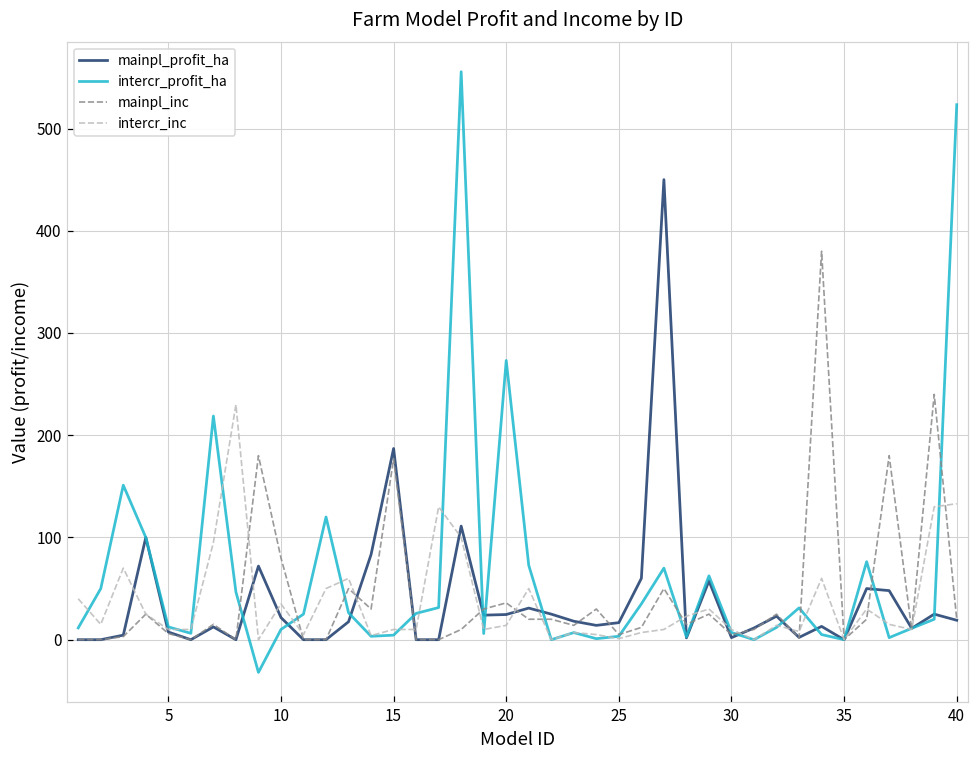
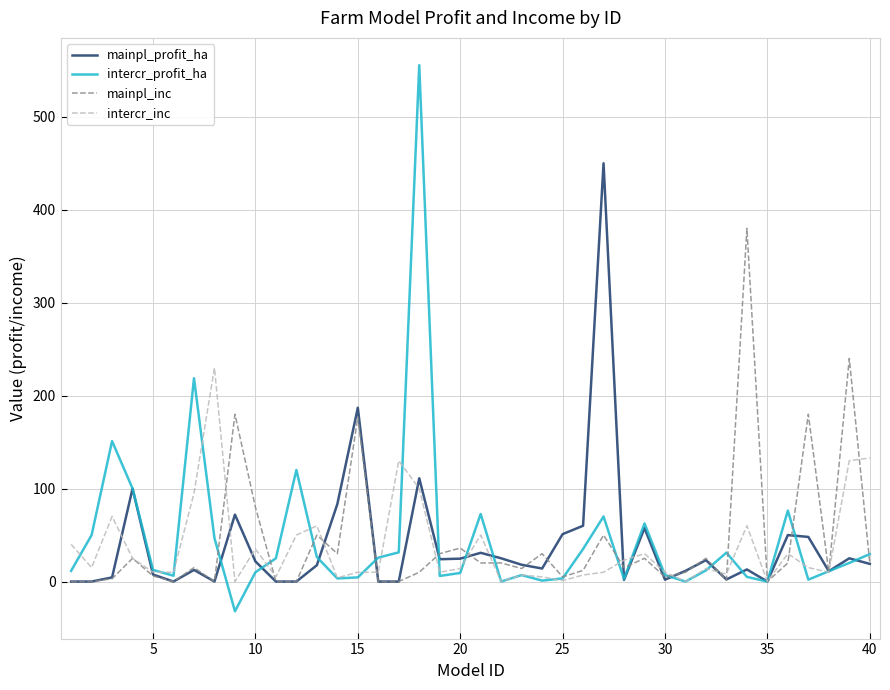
  {
    "mainpl_profit_ha": {
      "10": 20,
      "15": 190,
      "20": 20,
-     "25": 20,
+     "25": 50,
      "30": 0
    },
    "intercr_profit_ha": {
      "10": 10,
      "15": 0,
-     "20": 270,
-     "40": 520
+     "20": 10,
+     "40": 30
    },
    "mainpl_inc": {
      "10": 80,
      "15": 180,
      "20": 40
    },
    "intercr_inc": {
      "10": 40,
      "15": 10,
      "20": 10,
      "30": 10,
      "40": 130
    }
  }
